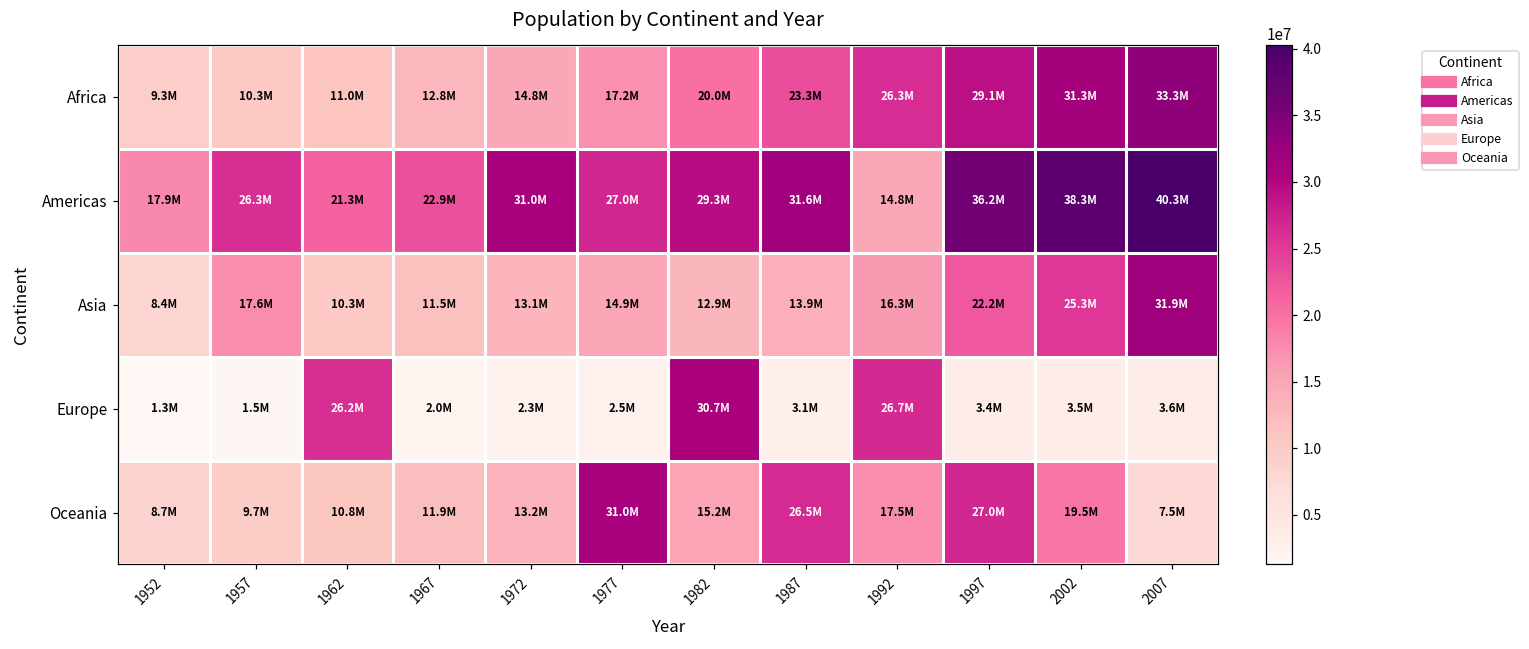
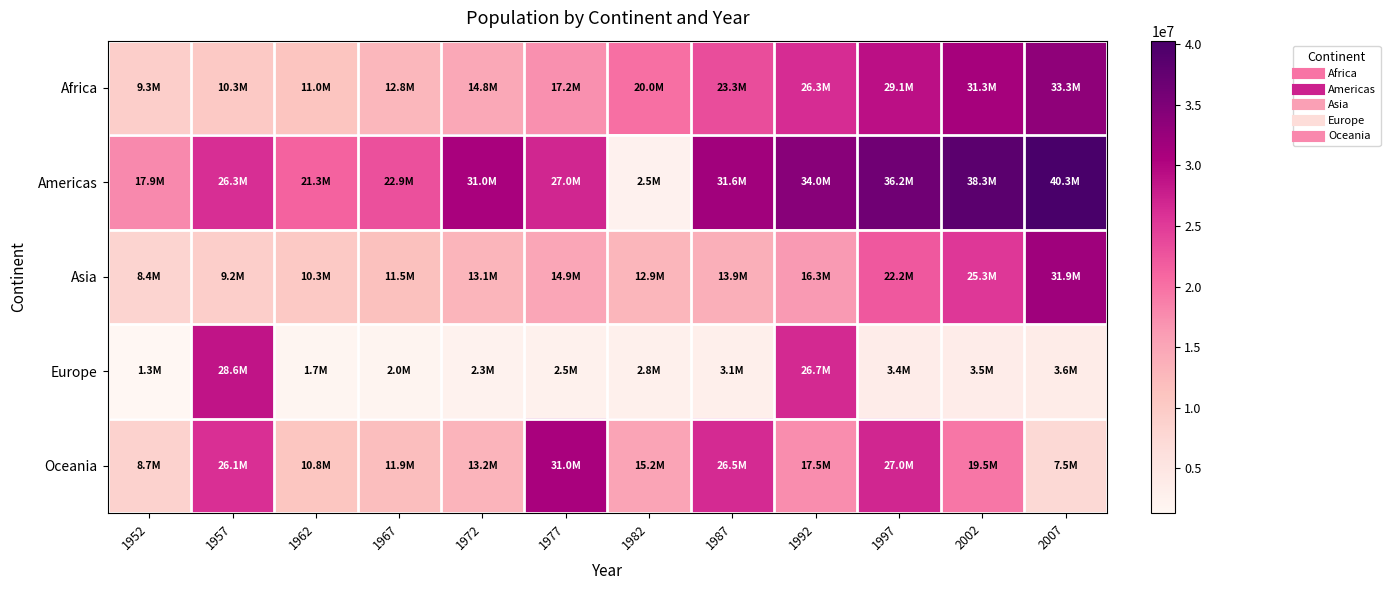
  {
    "Africa": {
      "1952": "9.3M",
      "1957": "10.3M",
      "1962": "11.0M",
      "1967": "12.8M",
      "1972": "14.8M",
      "1977": "17.2M",
      "1982": "20.0M",
      "1987": "23.3M",
      "1992": "26.3M",
      "1997": "29.1M",
      "2002": "31.3M",
      "2007": "33.3M"
    },
    "Americas": {
      "1952": "17.9M",
      "1957": "26.3M",
      "1962": "21.3M",
      "1967": "22.9M",
      "1972": "31.0M",
      "1977": "27.0M",
-     "1982": "29.3M",
+     "1982": "2.5M",
      "1987": "31.6M",
-     "1992": "14.8M",
+     "1992": "34.0M",
      "1997": "36.2M",
      "2002": "38.3M",
      "2007": "40.3M"
    },
    "Asia": {
      "1952": "8.4M",
-     "1957": "17.6M",
+     "1957": "9.2M",
      "1962": "10.3M",
      "1967": "11.5M",
      "1972": "13.1M",
      "1977": "14.9M",
      "1982": "12.9M",
      "1987": "13.9M",
      "1992": "16.3M",
      "1997": "22.2M",
      "2002": "25.3M",
      "2007": "31.9M"
    },
    "Europe": {
      "1952": "1.3M",
-     "1957": "1.5M",
-     "1962": "26.2M",
+     "1957": "28.6M",
+     "1962": "1.7M",
      "1967": "2.0M",
      "1972": "2.3M",
      "1977": "2.5M",
-     "1982": "30.7M",
+     "1982": "2.8M",
      "1987": "3.1M",
      "1992": "26.7M",
      "1997": "3.4M",
      "2002": "3.5M",
      "2007": "3.6M"
    },
    "Oceania": {
      "1952": "8.7M",
-     "1957": "9.7M",
+     "1957": "26.1M",
      "1962": "10.8M",
      "1967": "11.9M",
      "1972": "13.2M",
      "1977": "31.0M",
      "1982": "15.2M",
      "1987": "26.5M",
      "1992": "17.5M",
      "1997": "27.0M",
      "2002": "19.5M",
      "2007": "7.5M"
    }
  }
